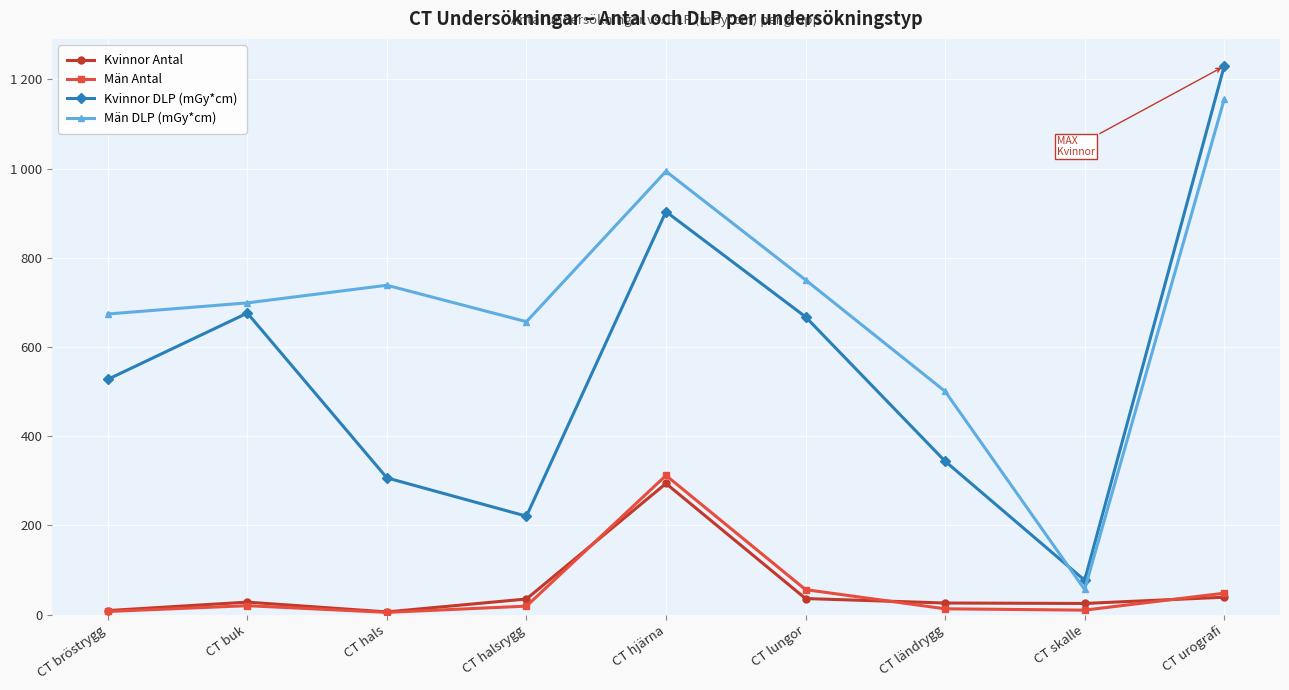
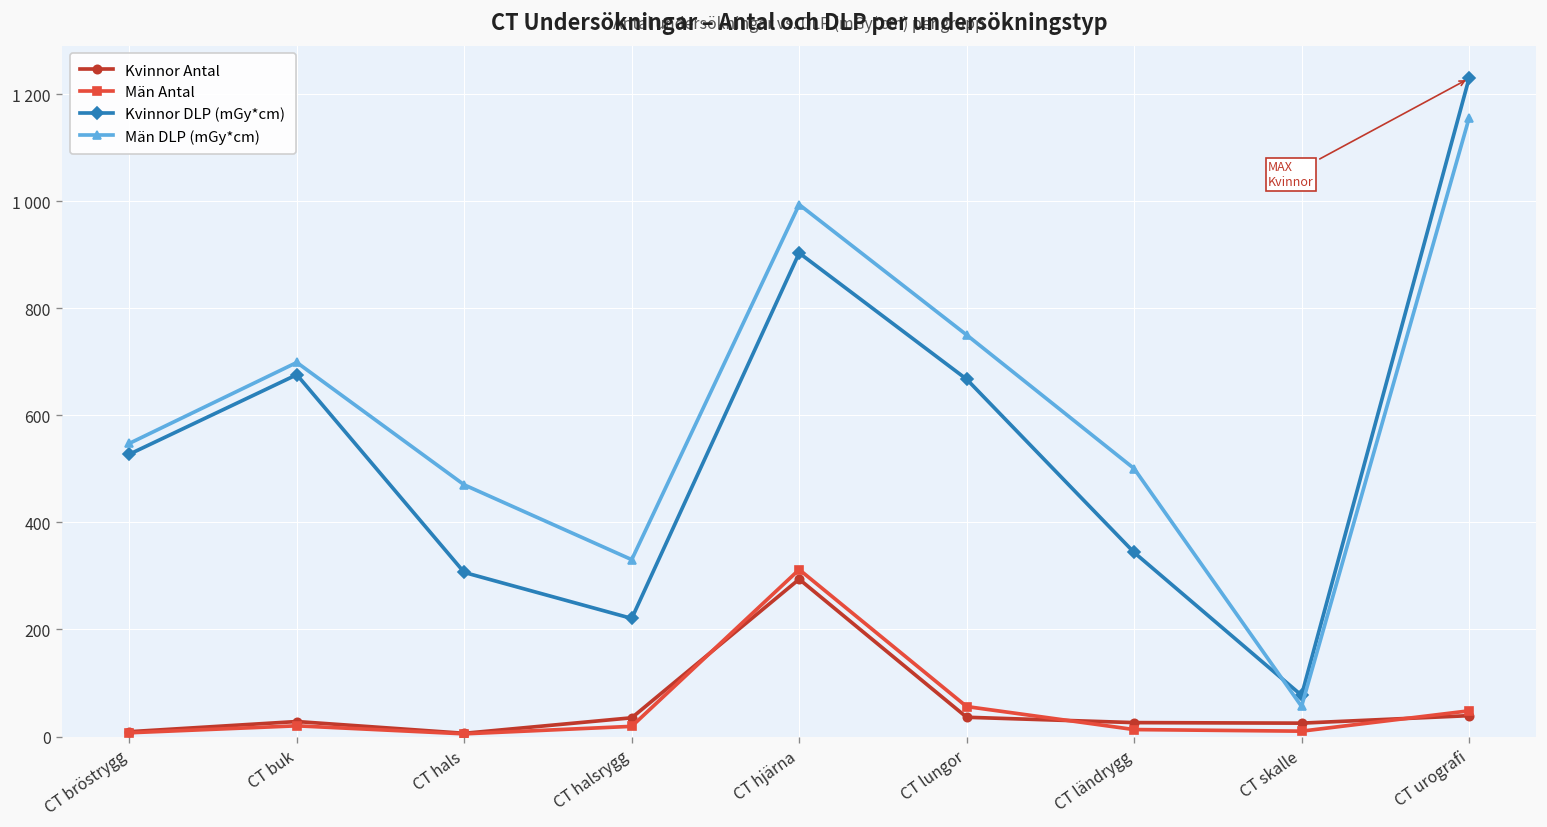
  {
    "Kvinnor DLP (mGy*cm)": {
      "CT bröstrygg": 530,
      "CT buk": 680,
      "CT hals": 310,
      "CT halsrygg": 220,
      "CT hjärna": 900,
      "CT lungor": 670,
      "CT ländrygg": 340,
      "CT skalle": 80,
      "CT urografi": 1230
    },
    "Män DLP (mGy*cm)": {
-     "CT bröstrygg": 670,
+     "CT bröstrygg": 550,
      "CT buk": 700,
-     "CT hals": 740,
-     "CT halsrygg": 660,
+     "CT hals": 470,
+     "CT halsrygg": 330,
      "CT hjärna": 990,
      "CT lungor": 750,
      "CT ländrygg": 500,
      "CT skalle": 60,
      "CT urografi": 1160
    }
  }
